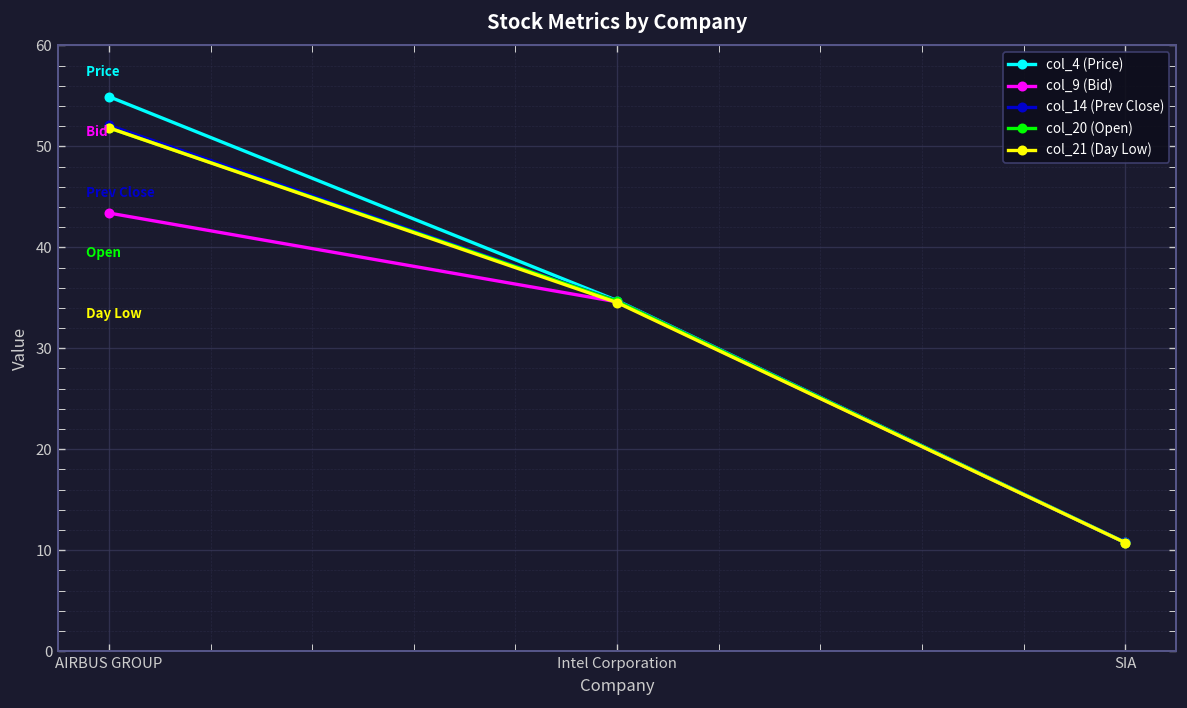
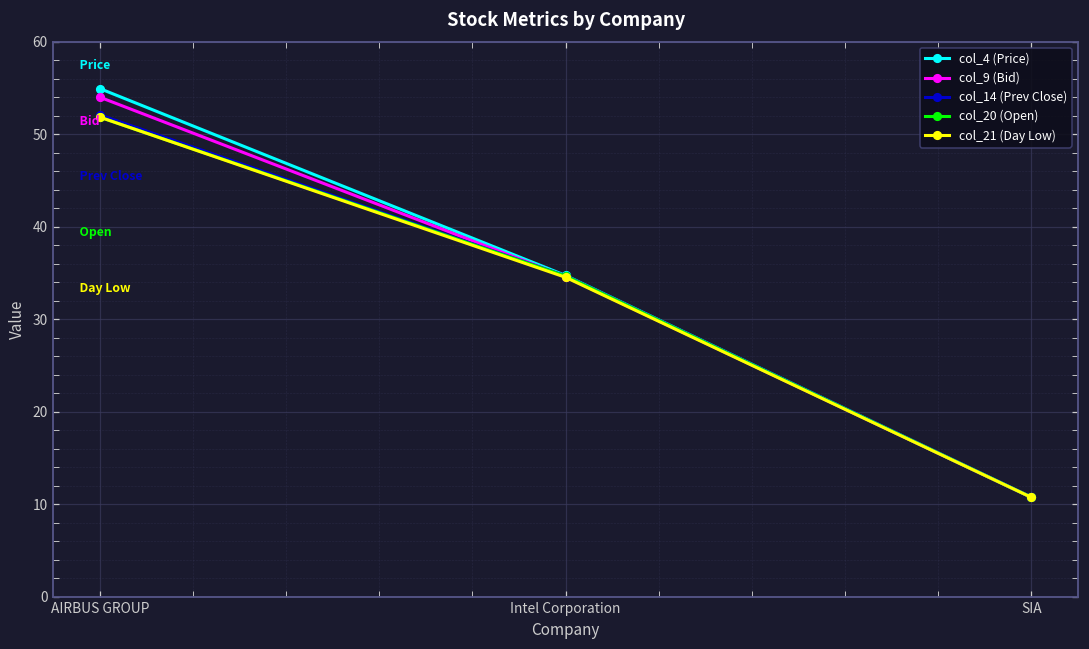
  {
    "col_4 (Price)": {
      "AIRBUS GROUP": 55
    },
    "col_9 (Bid)": {
-     "AIRBUS GROUP": 43
+     "AIRBUS GROUP": 54
    }
  }
